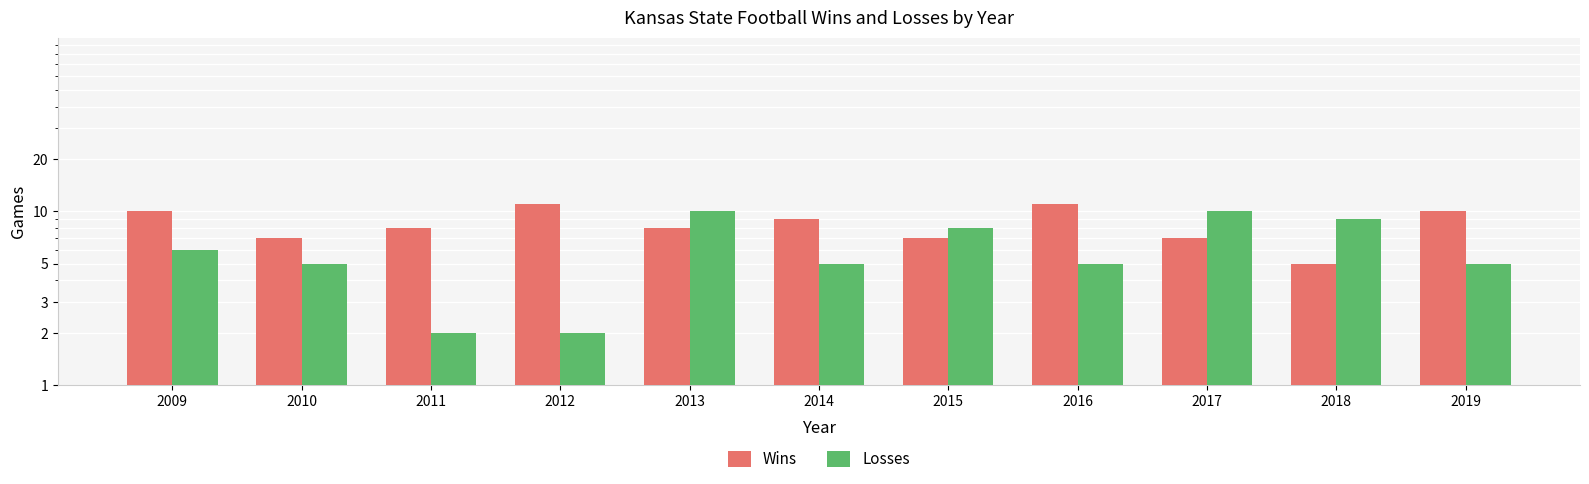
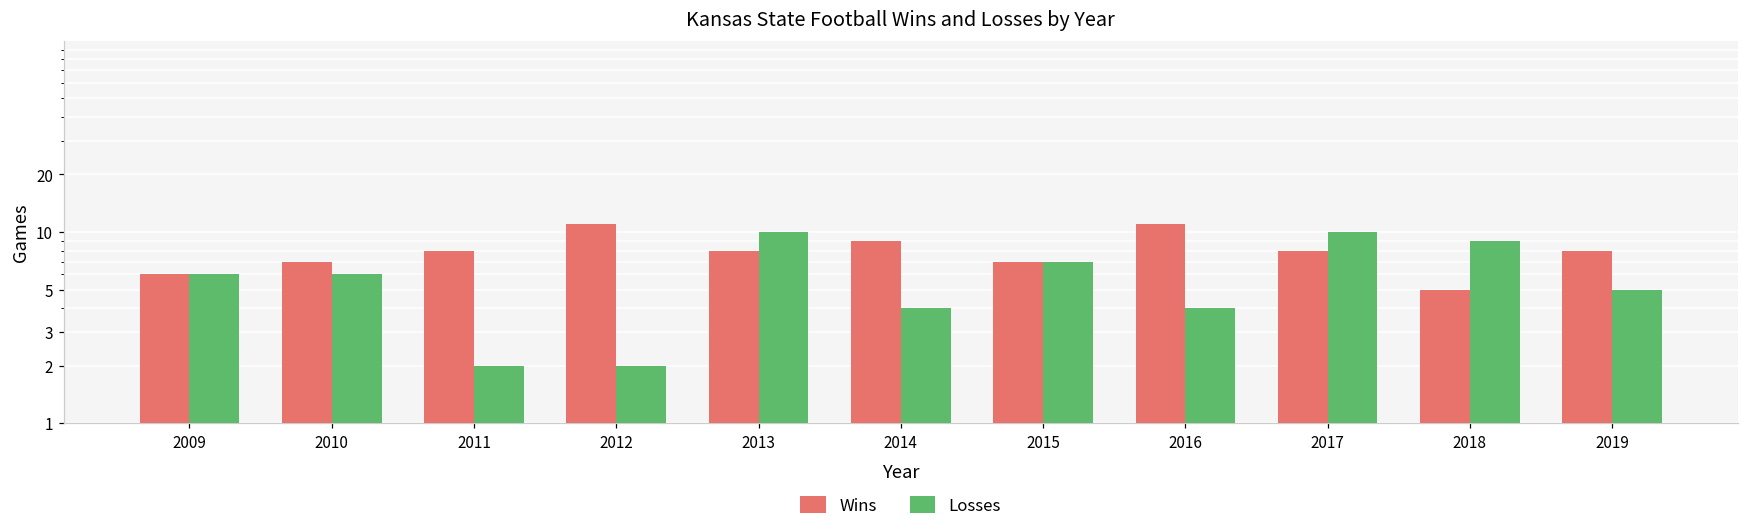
  {
    "Wins": {
-     "2009": 10,
+     "2009": 6,
      "2010": 7,
      "2011": 8,
      "2012": 11,
      "2013": 8,
      "2014": 9,
      "2015": 7,
      "2016": 11,
-     "2017": 7,
+     "2017": 8,
      "2018": 5,
-     "2019": 10
+     "2019": 8
    },
    "Losses": {
      "2009": 6,
-     "2010": 5,
+     "2010": 6,
      "2011": 2,
      "2012": 2,
      "2013": 10,
-     "2014": 5,
-     "2015": 8,
-     "2016": 5,
+     "2014": 4,
+     "2015": 7,
+     "2016": 4,
      "2017": 10,
      "2018": 9,
      "2019": 5
    }
  }
